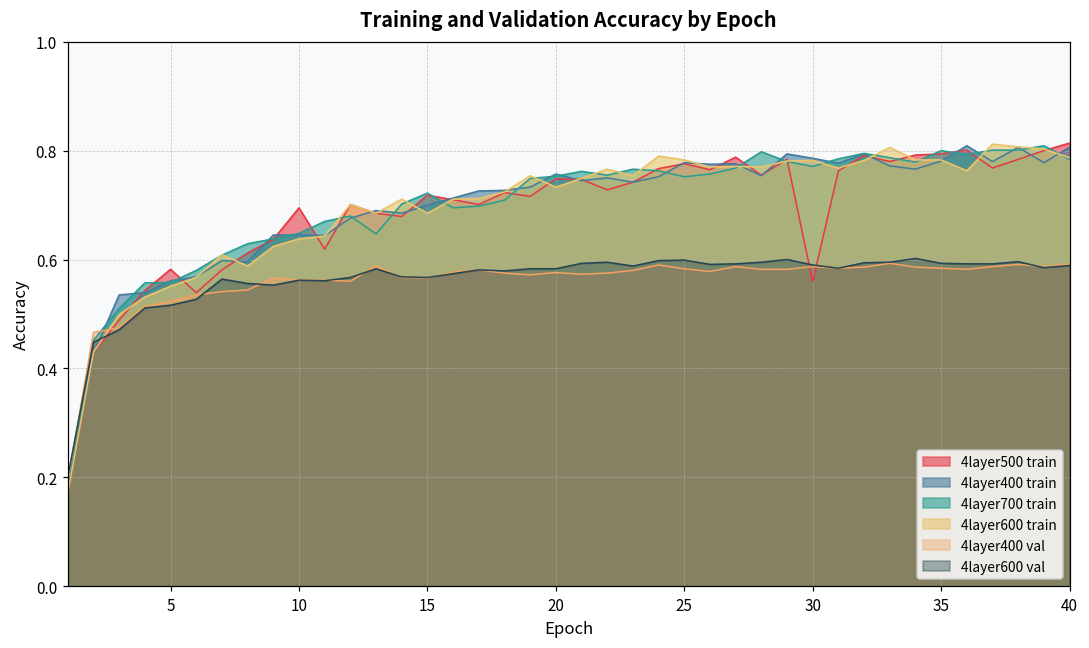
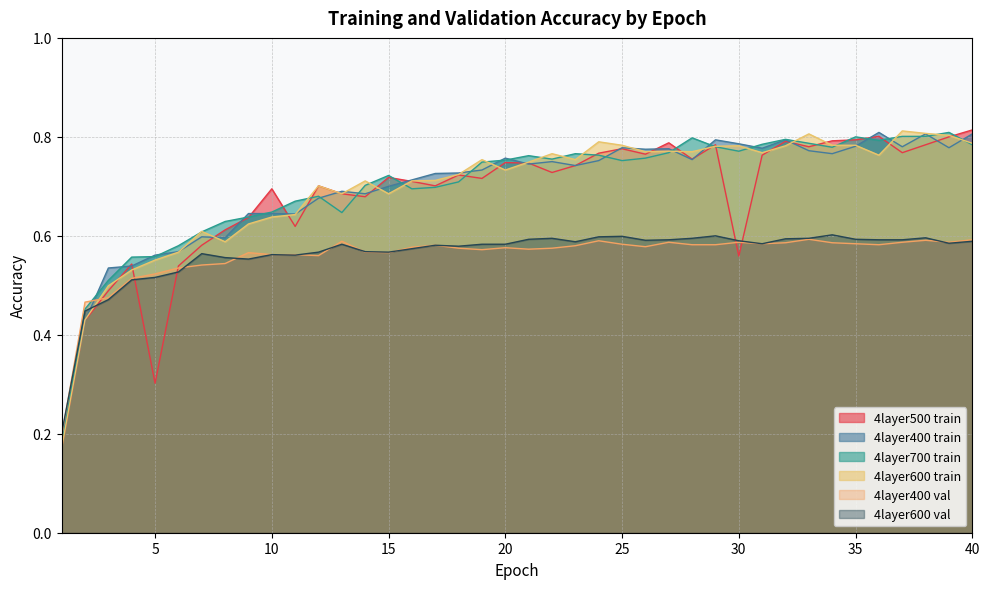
  {
    "4layer500 train": {
-     "5": 0.58,
+     "5": 0.30,
      "10": 0.70,
      "30": 0.56,
      "35": 0.79,
      "40": 0.81
    }
  }
